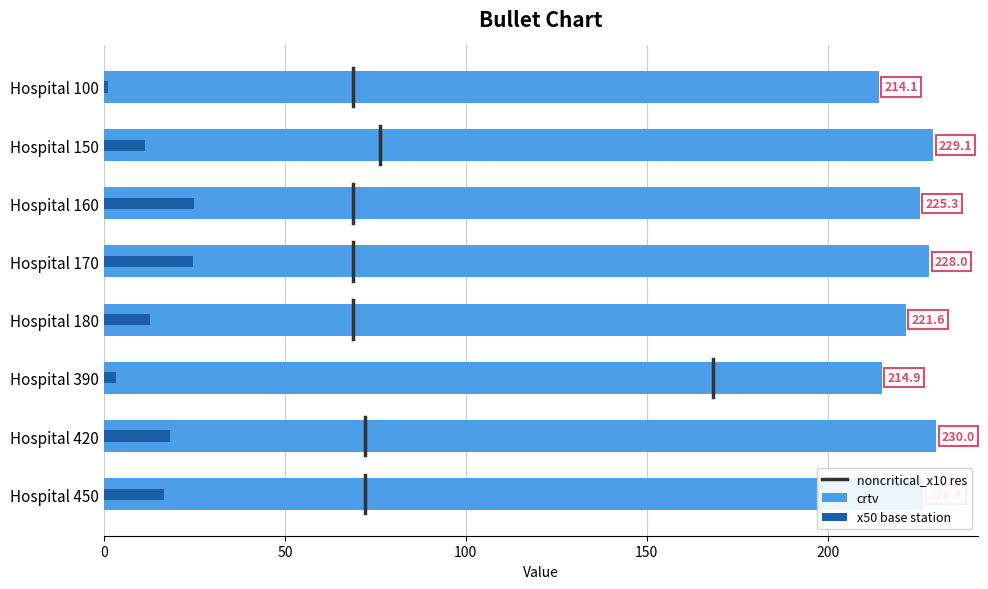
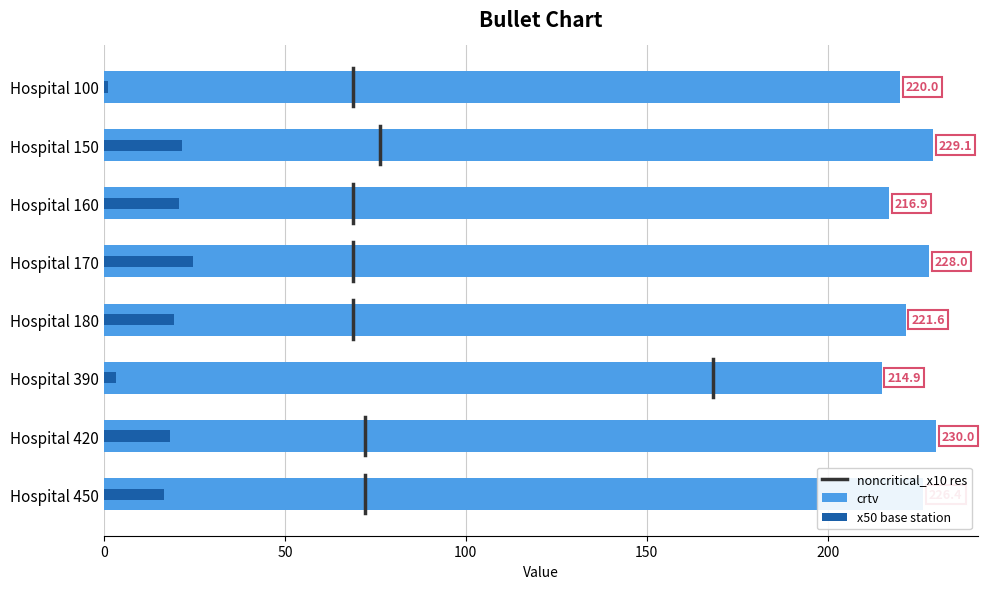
  {
    "crtv": {
-     "Hospital 100": 214.1,
-     "Hospital 160": 225.3
+     "Hospital 100": 220.0,
+     "Hospital 160": 216.9
    },
    "x50 base station": {
-     "Hospital 150": 11,
-     "Hospital 160": 25,
-     "Hospital 180": 13
+     "Hospital 150": 22,
+     "Hospital 160": 21,
+     "Hospital 180": 20
    }
  }
